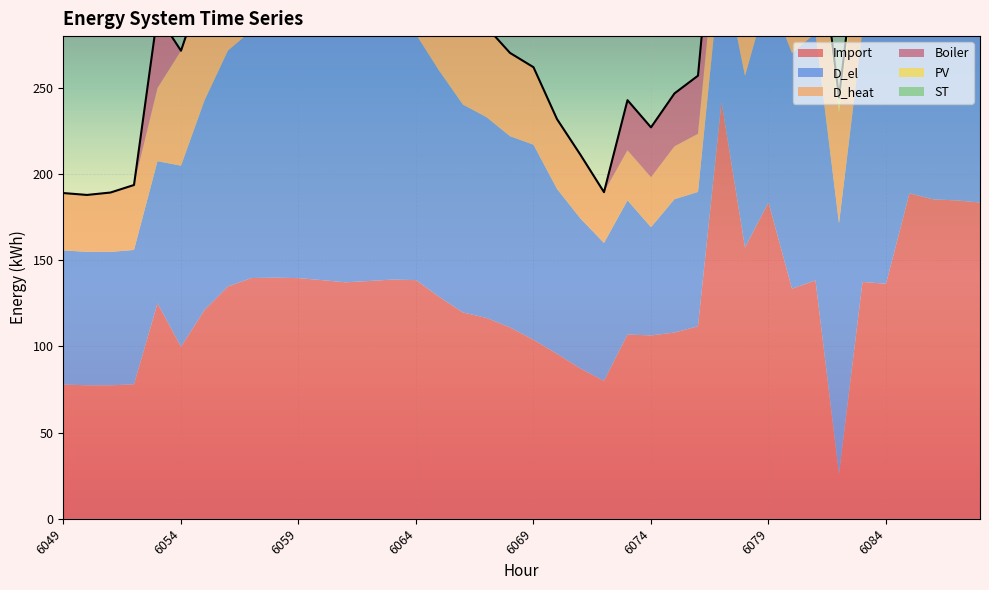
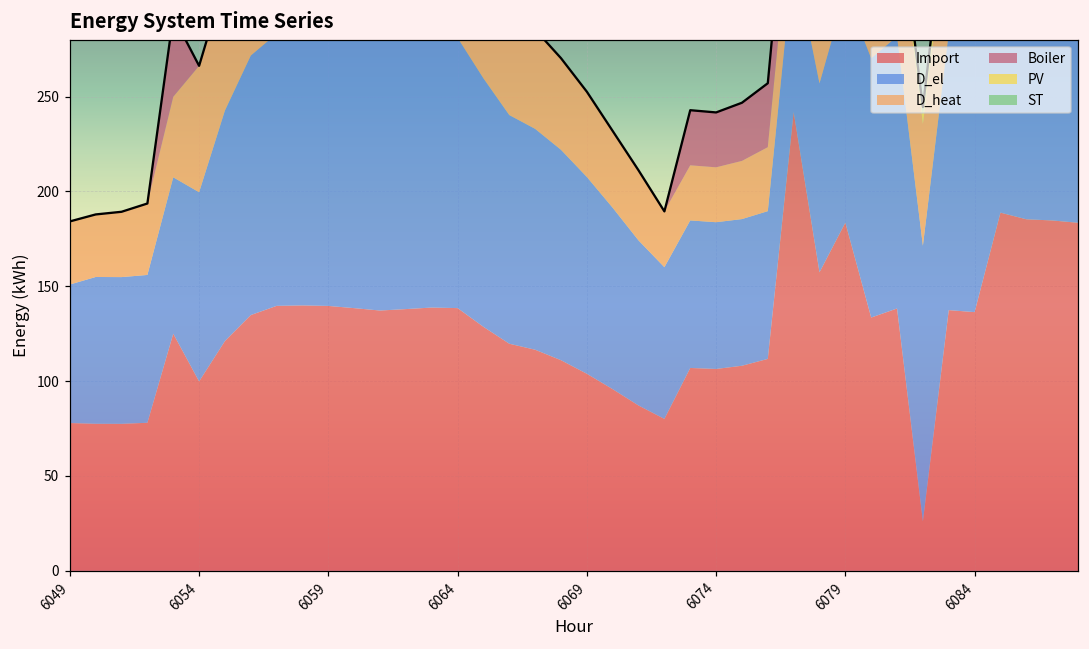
  {
    "D_el": {
-     "6049": 78,
-     "6054": 105,
+     "6049": 73,
+     "6054": 100,
      "6064": 143,
-     "6069": 113,
-     "6074": 63
+     "6069": 104,
+     "6074": 77
    }
  }
